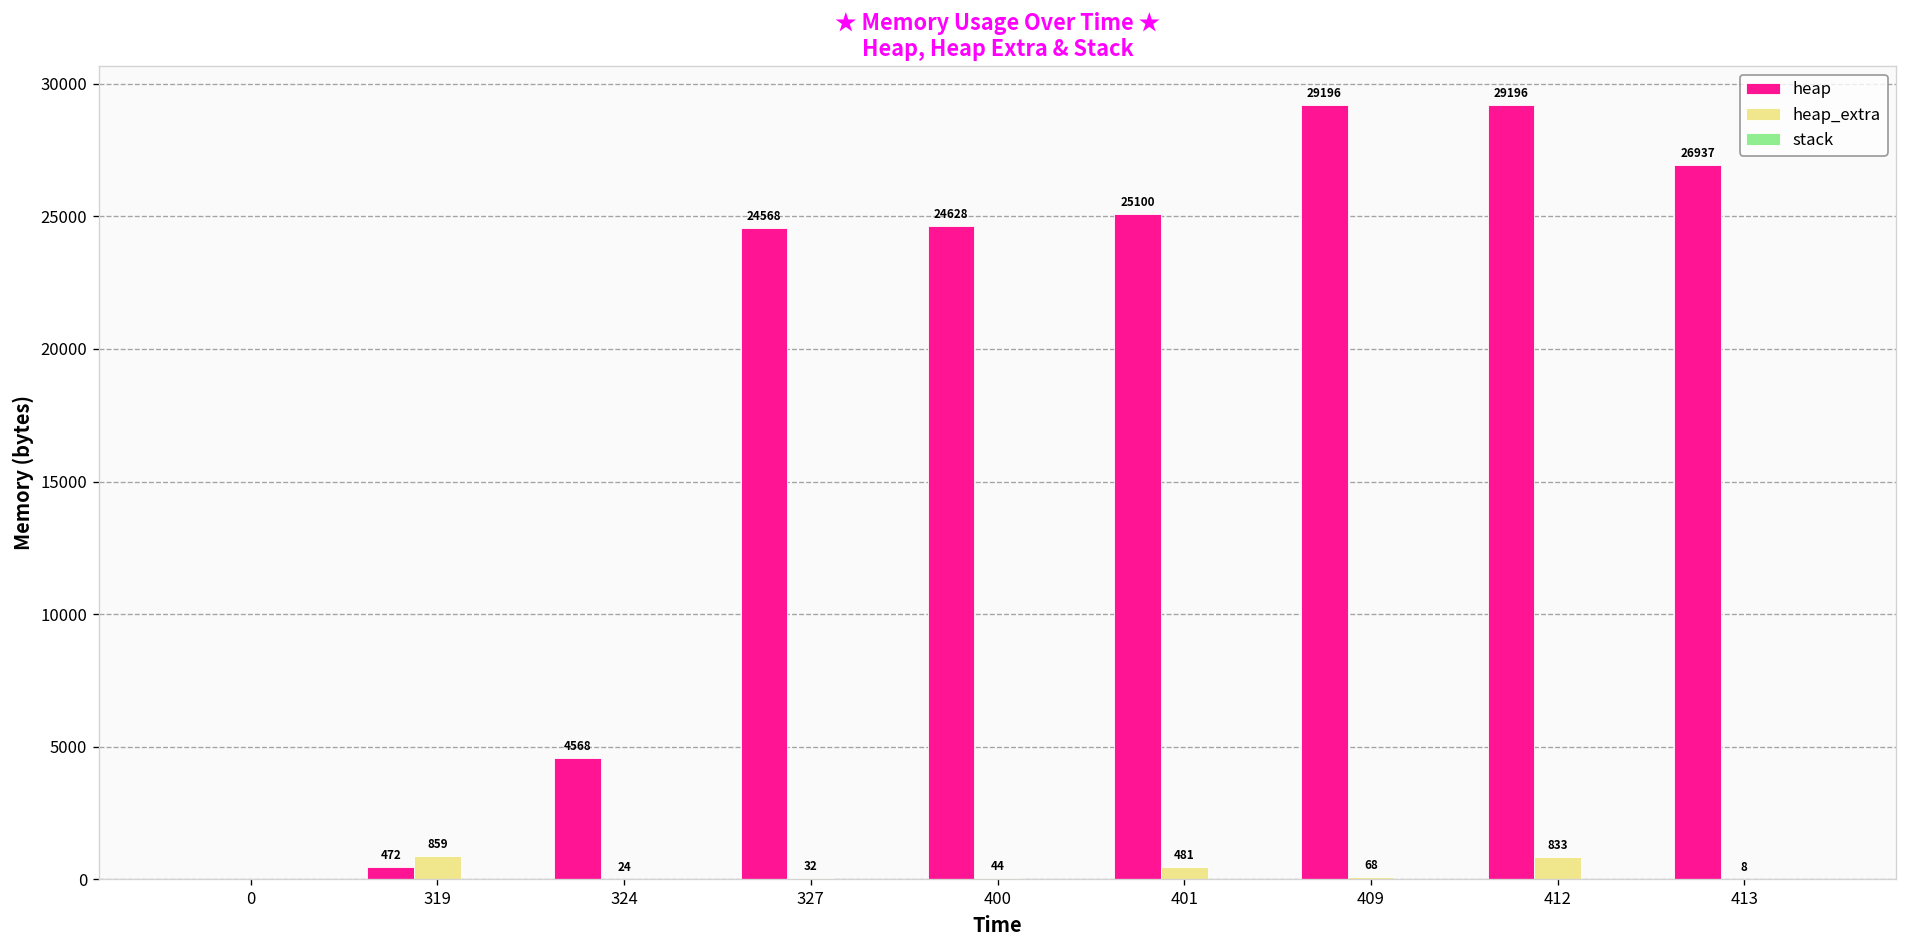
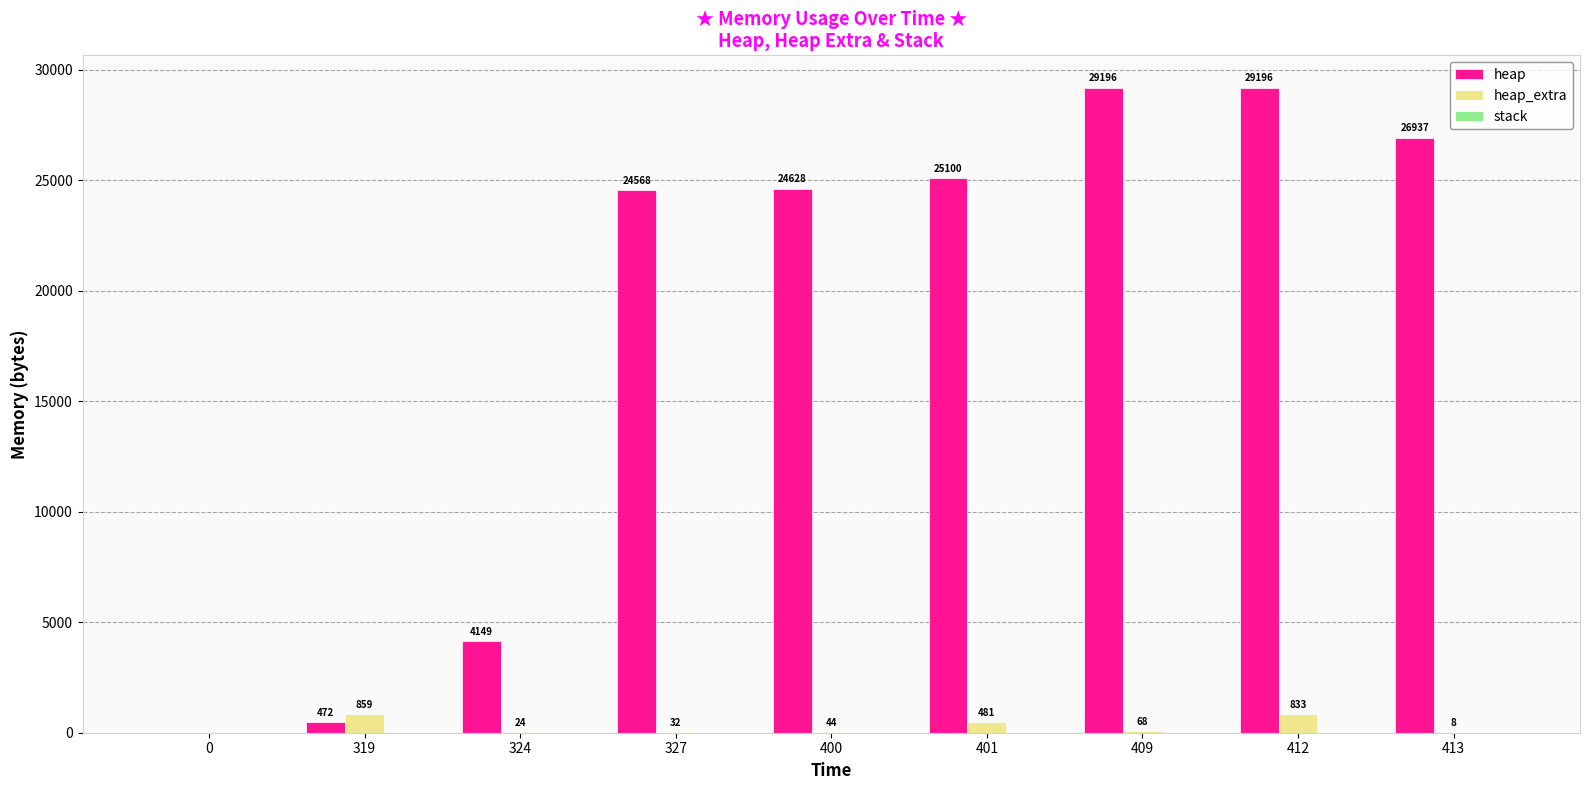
  {
    "heap": {
      "319": 472,
-     "324": 4568,
+     "324": 4149,
      "327": 24568,
      "400": 24628,
      "401": 25100,
      "409": 29196,
      "412": 29196,
      "413": 26937
    },
    "heap_extra": {
      "319": 859,
      "324": 24,
      "327": 32,
      "400": 44,
      "401": 481,
      "409": 68,
      "412": 833,
      "413": 8
    },
    "stack": {
      "0": 0,
      "319": 0,
      "324": 0,
      "327": 0,
      "400": 0,
      "401": 0,
      "409": 0,
      "412": 0,
      "413": 0
    }
  }
